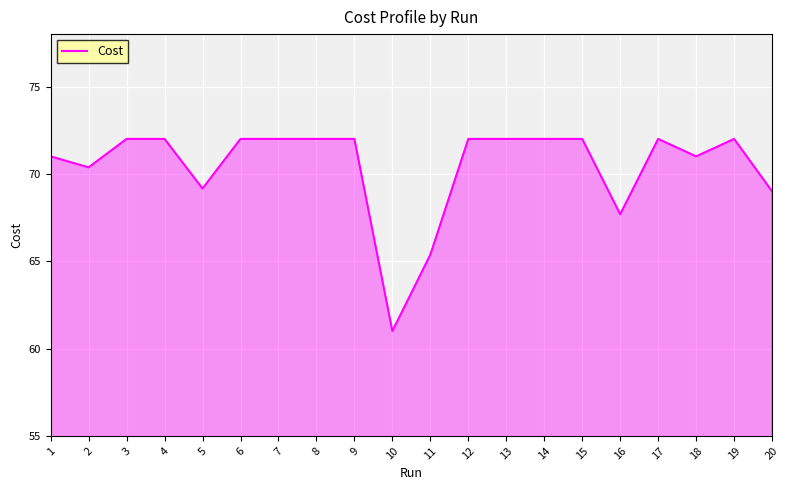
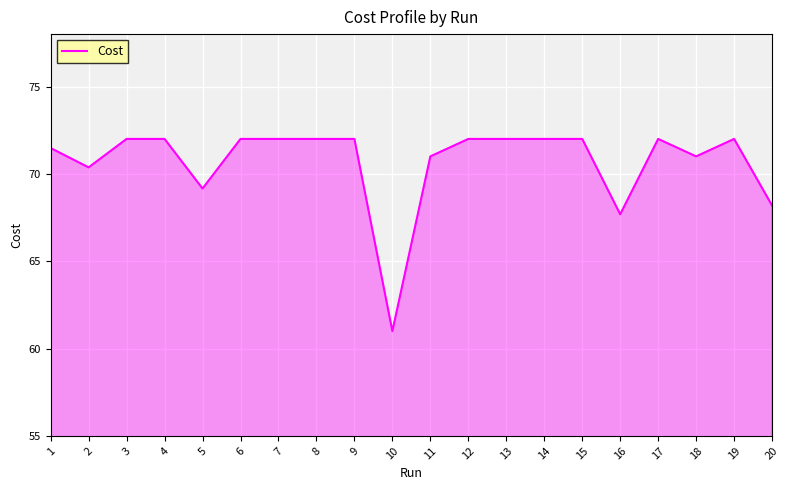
  {
-   "1": 71.0,
+   "1": 71.5,
    "2": 70.4,
    "3": 72.0,
    "4": 72.0,
    "5": 69.2,
    "6": 72.0,
    "7": 72.0,
    "8": 72.0,
    "9": 72.0,
    "10": 61.0,
-   "11": 65.4,
+   "11": 71.0,
    "12": 72.0,
    "13": 72.0,
    "14": 72.0,
    "15": 72.0,
    "16": 67.7,
    "17": 72.0,
    "18": 71.0,
    "19": 72.0,
-   "20": 69.0
+   "20": 68.2
  }
